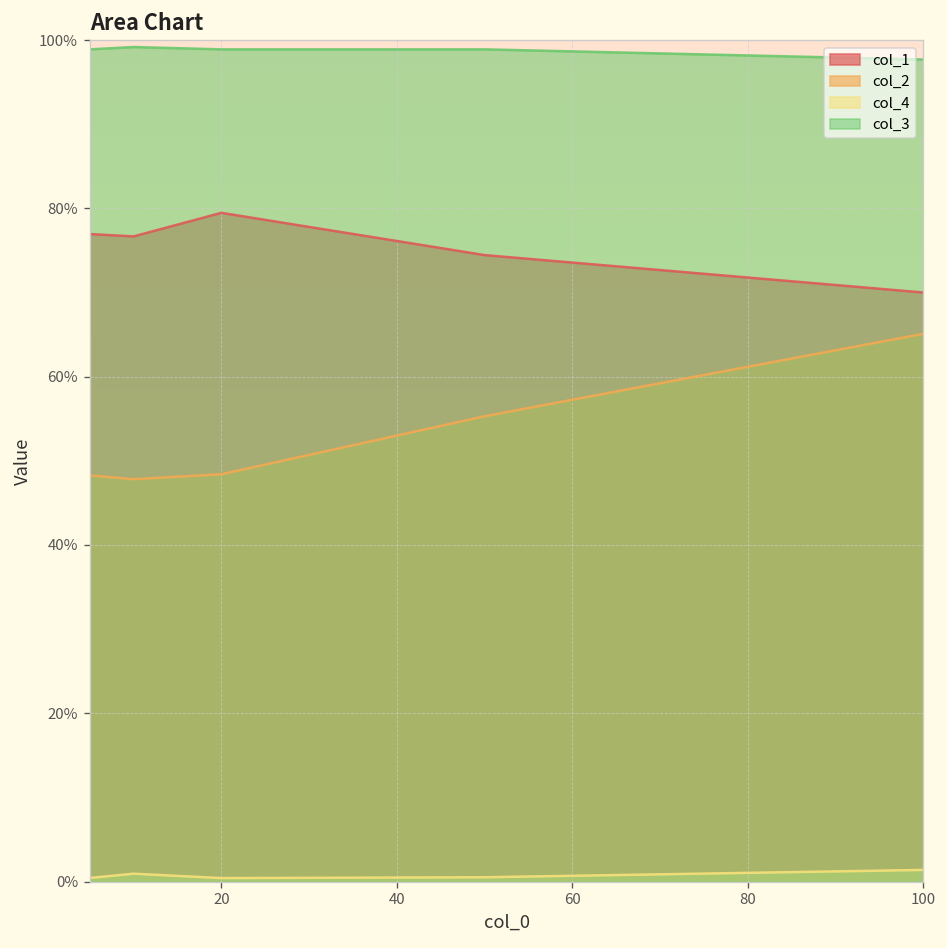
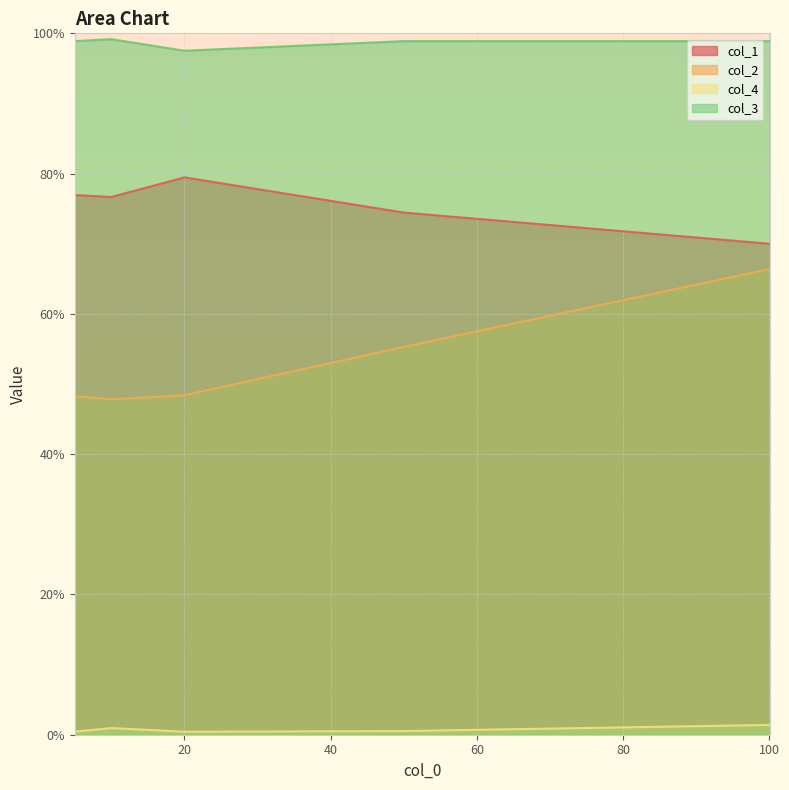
  {
    "col_1": {
      "20": "79%",
      "100": "70%"
    },
    "col_2": {
      "20": "48%",
-     "100": "65%"
+     "100": "66%"
    },
    "col_4": {
      "20": "0%",
      "100": "1%"
    },
    "col_3": {
-     "20": "99%",
-     "100": "98%"
+     "20": "98%",
+     "100": "99%"
    }
  }
